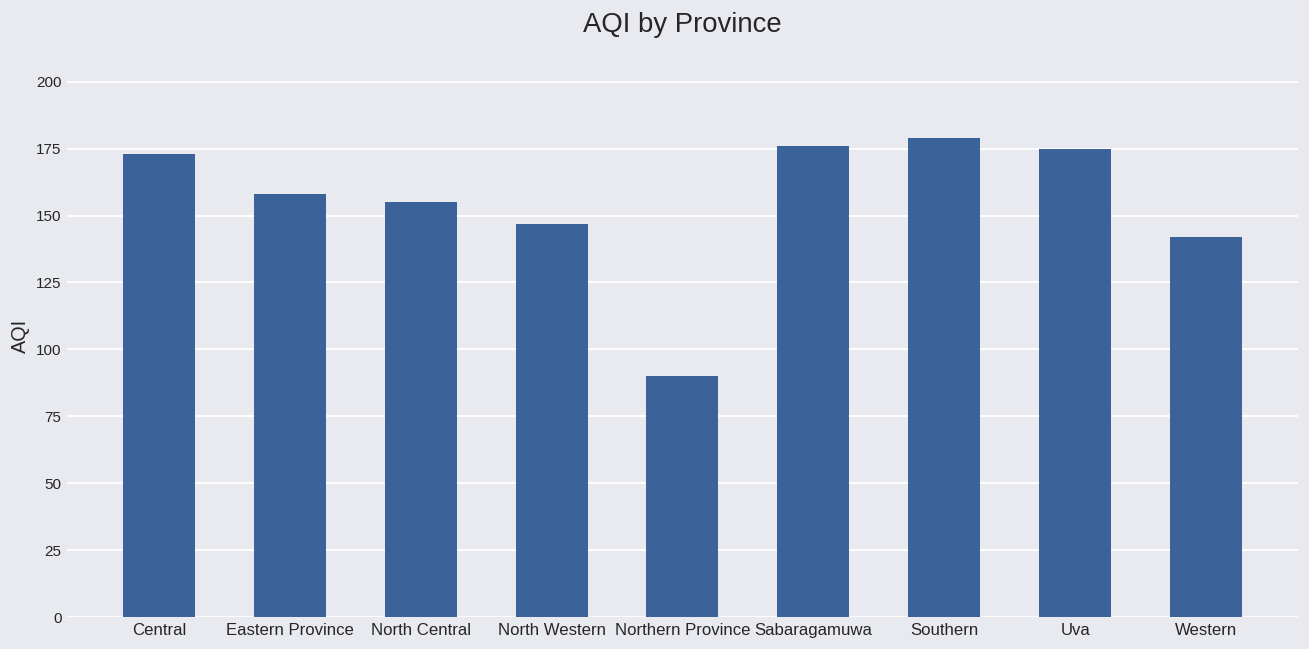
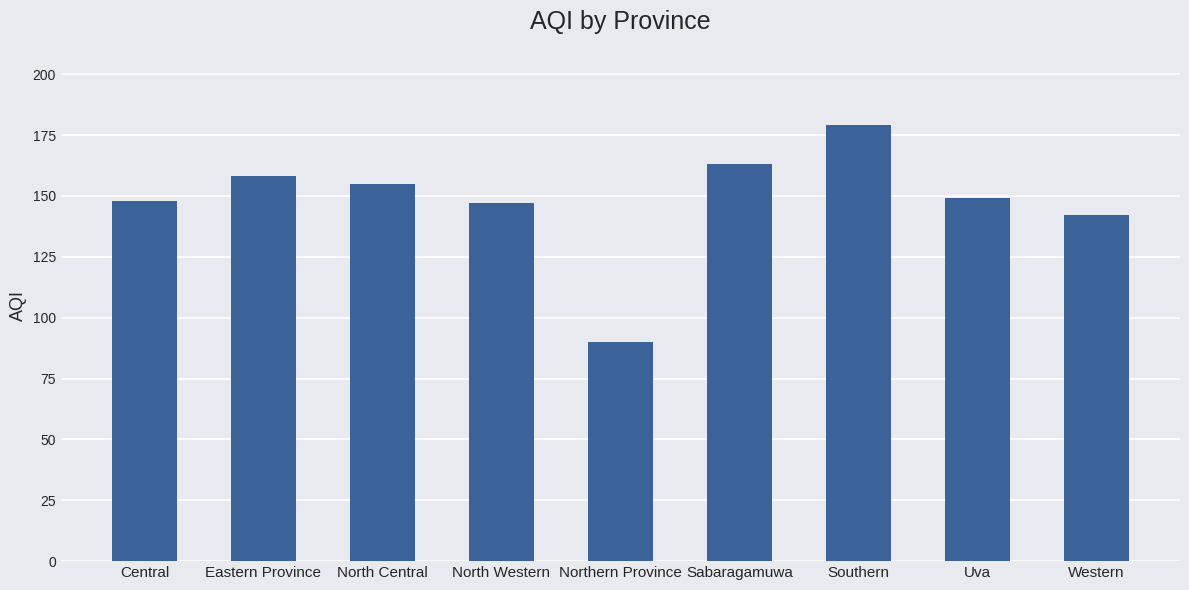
  {
-   "Central": 173,
+   "Central": 148,
    "Eastern Province": 158,
    "North Central": 155,
    "North Western": 147,
    "Northern Province": 90,
-   "Sabaragamuwa": 176,
+   "Sabaragamuwa": 163,
    "Southern": 179,
-   "Uva": 175,
+   "Uva": 149,
    "Western": 142
  }
